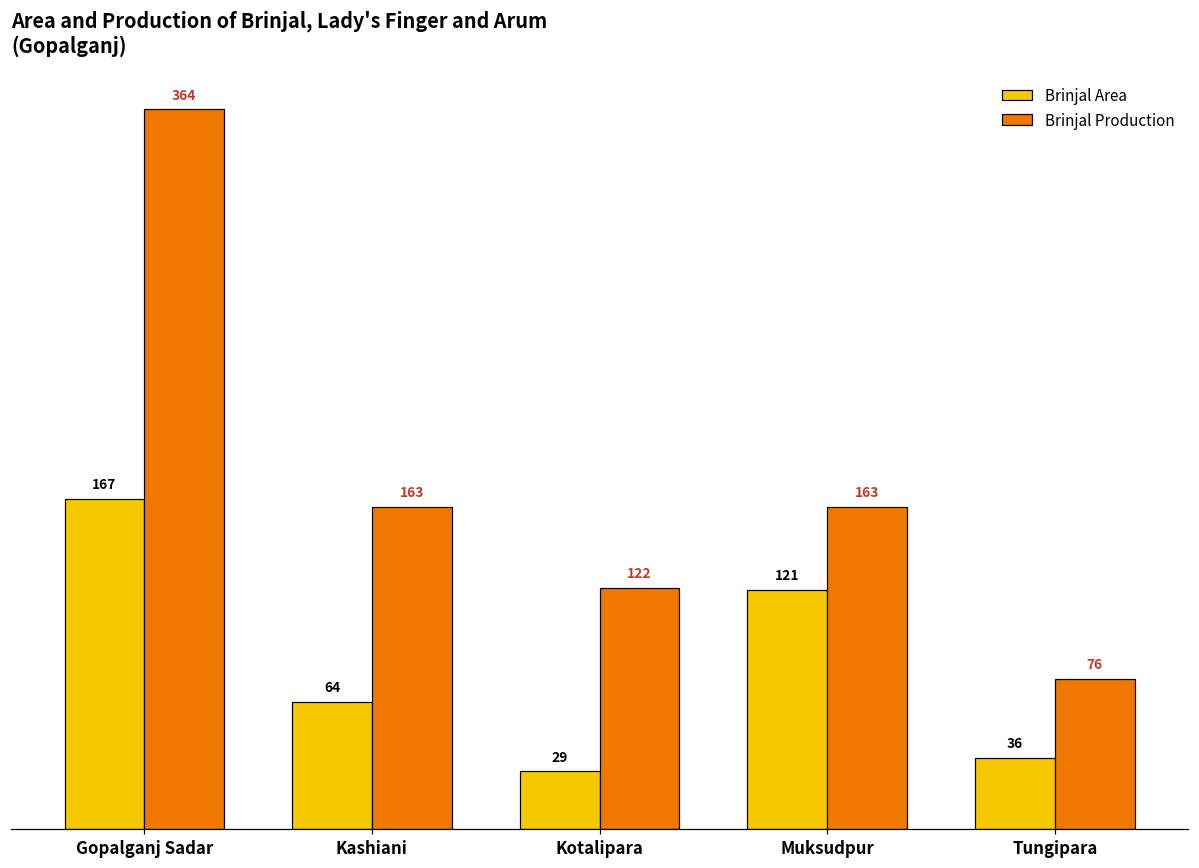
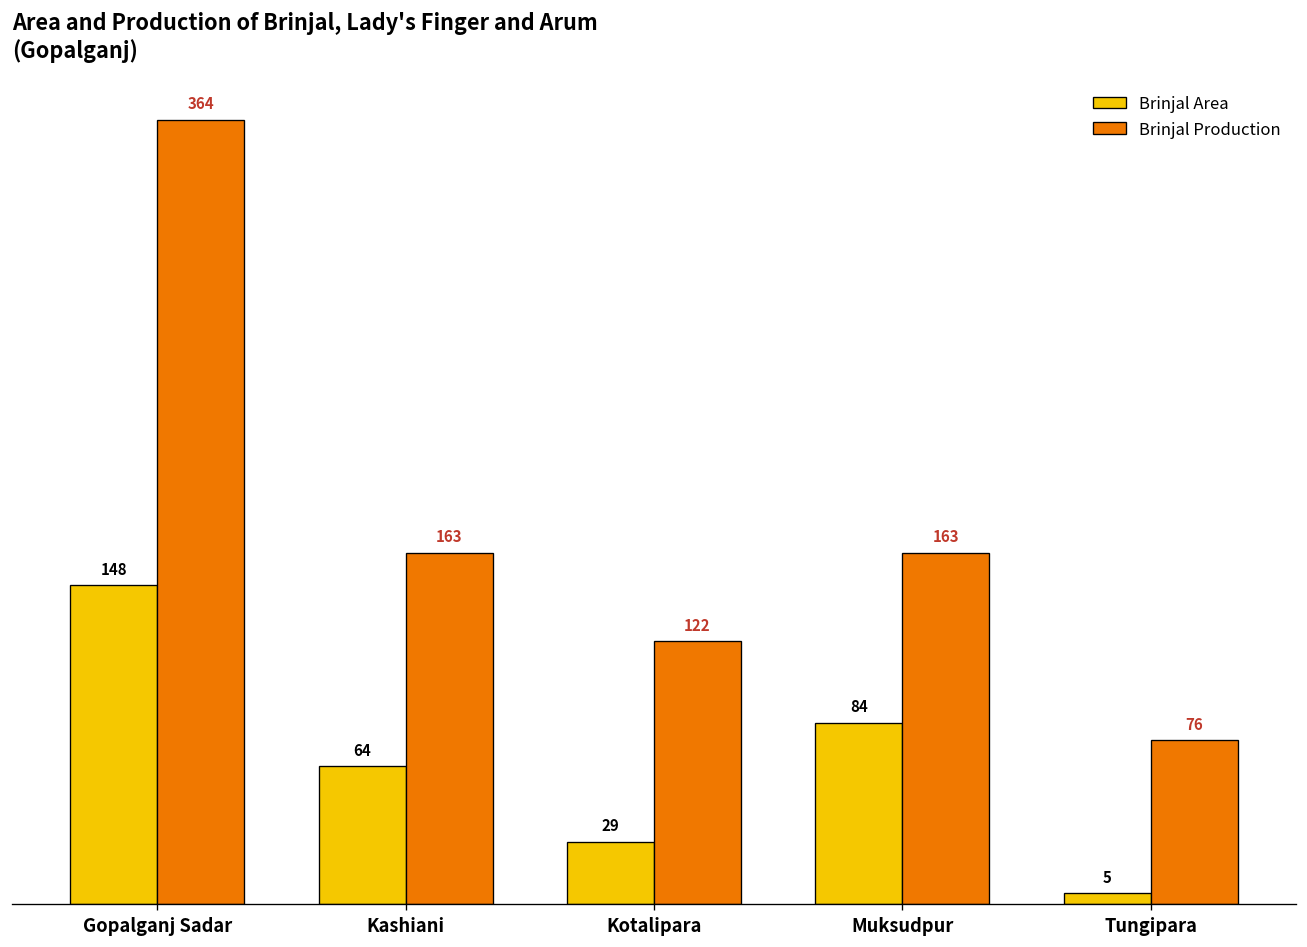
  {
    "Brinjal Area": {
-     "Gopalganj Sadar": 167,
+     "Gopalganj Sadar": 148,
      "Kashiani": 64,
      "Kotalipara": 29,
-     "Muksudpur": 121,
-     "Tungipara": 36
+     "Muksudpur": 84,
+     "Tungipara": 5
    },
    "Brinjal Production": {
      "Gopalganj Sadar": 364,
      "Kashiani": 163,
      "Kotalipara": 122,
      "Muksudpur": 163,
      "Tungipara": 76
    }
  }
